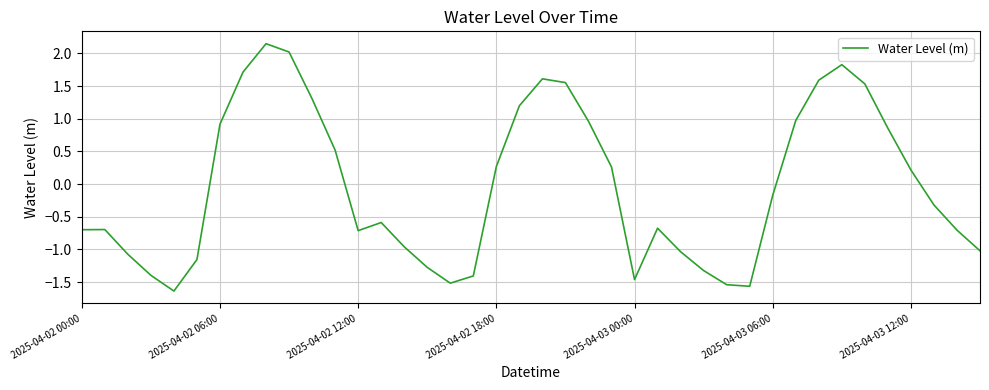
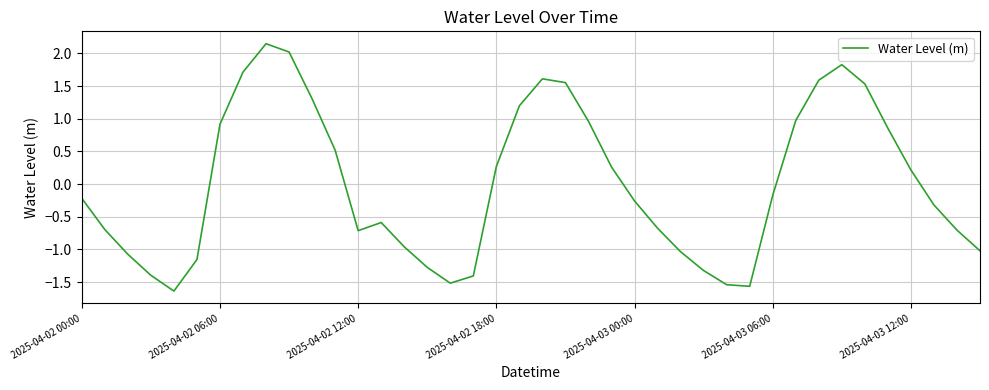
  {
-   "2025-04-02 00:00": -0.7,
+   "2025-04-02 00:00": -0.2,
    "2025-04-02 06:00": 0.9,
    "2025-04-02 12:00": -0.7,
    "2025-04-02 18:00": 0.3,
-   "2025-04-03 00:00": -1.5,
+   "2025-04-03 00:00": -0.3,
    "2025-04-03 06:00": -0.2,
    "2025-04-03 12:00": 0.2
  }
